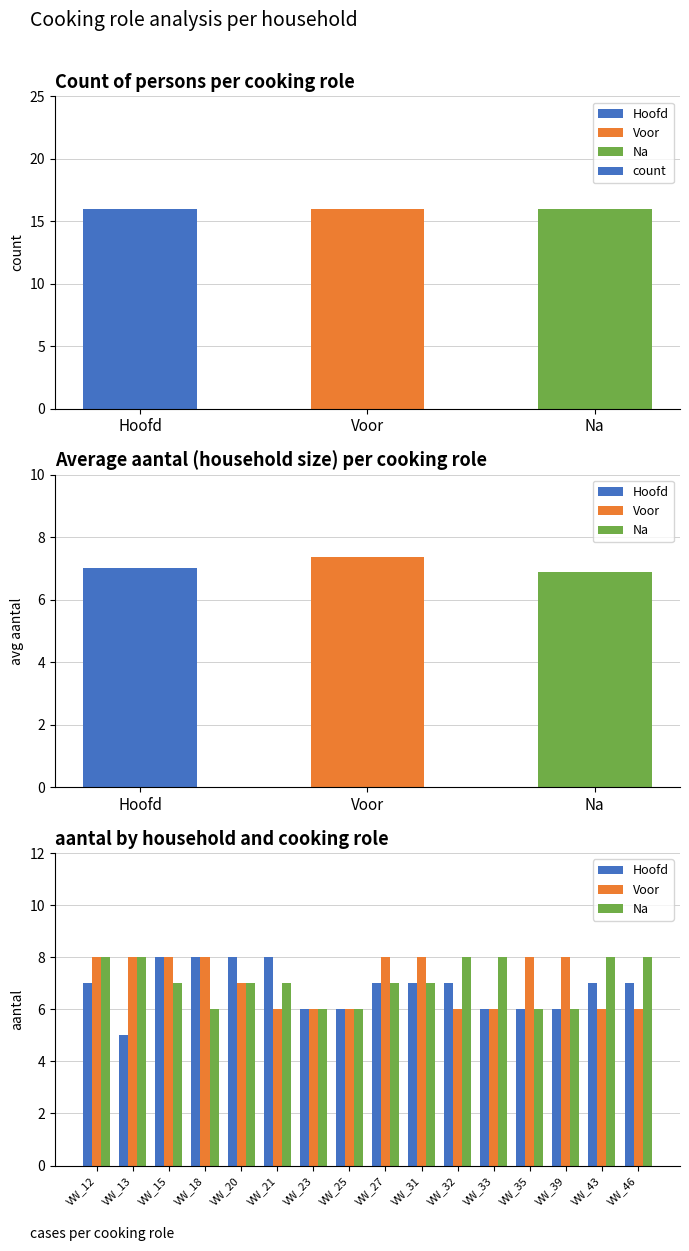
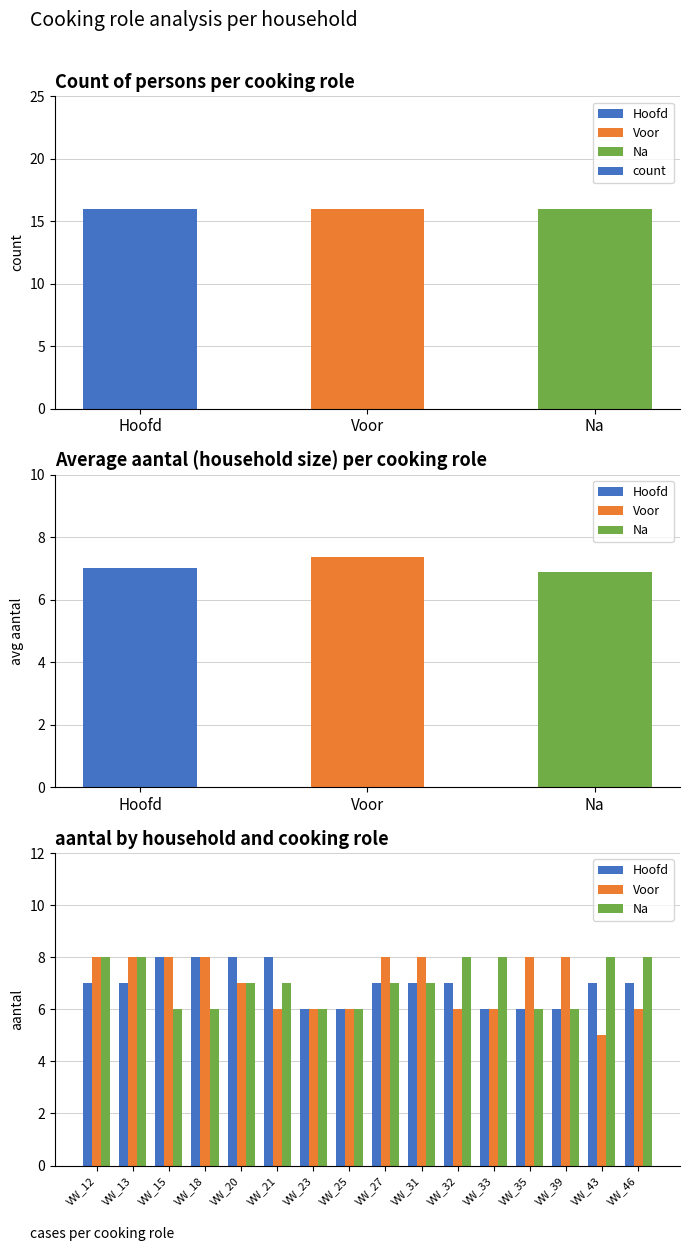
  {
    "Count of persons per cooking role": {
      "Hoofd": 16.0,
      "Voor": 16.0,
      "Na": 16.0
    },
    "Average aantal (household size) per cooking role": {
      "Hoofd": 7.0,
      "Voor": 7.4,
      "Na": 6.9
    },
    "aantal by household and cooking role": {
      "Hoofd": {
        "VW_12": 7,
-       "VW_13": 5,
+       "VW_13": 7,
        "VW_15": 8,
        "VW_18": 8,
        "VW_20": 8,
        "VW_21": 8,
        "VW_23": 6,
        "VW_25": 6,
        "VW_27": 7,
        "VW_31": 7,
        "VW_32": 7,
        "VW_33": 6,
        "VW_35": 6,
        "VW_39": 6,
        "VW_43": 7,
        "VW_46": 7
      },
      "Voor": {
        "VW_12": 8,
        "VW_13": 8,
        "VW_15": 8,
        "VW_18": 8,
        "VW_20": 7,
        "VW_21": 6,
        "VW_23": 6,
        "VW_25": 6,
        "VW_27": 8,
        "VW_31": 8,
        "VW_32": 6,
        "VW_33": 6,
        "VW_35": 8,
        "VW_39": 8,
-       "VW_43": 6,
+       "VW_43": 5,
        "VW_46": 6
      },
      "Na": {
        "VW_12": 8,
        "VW_13": 8,
-       "VW_15": 7,
+       "VW_15": 6,
        "VW_18": 6,
        "VW_20": 7,
        "VW_21": 7,
        "VW_23": 6,
        "VW_25": 6,
        "VW_27": 7,
        "VW_31": 7,
        "VW_32": 8,
        "VW_33": 8,
        "VW_35": 6,
        "VW_39": 6,
        "VW_43": 8,
        "VW_46": 8
      }
    }
  }
